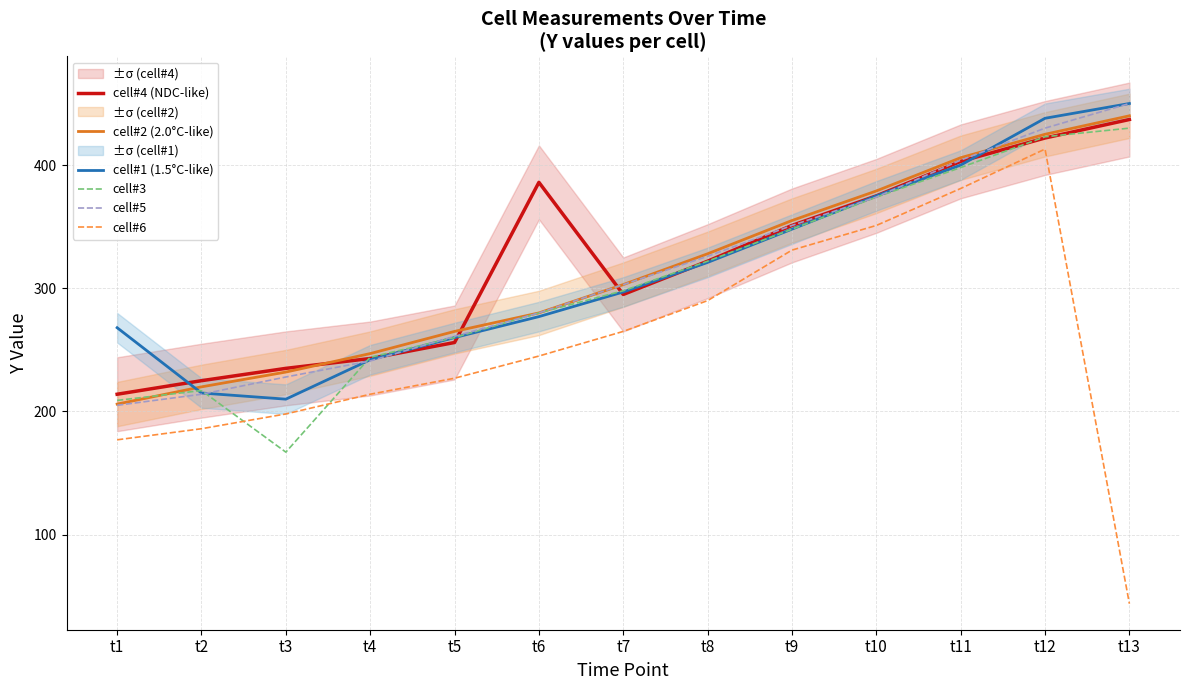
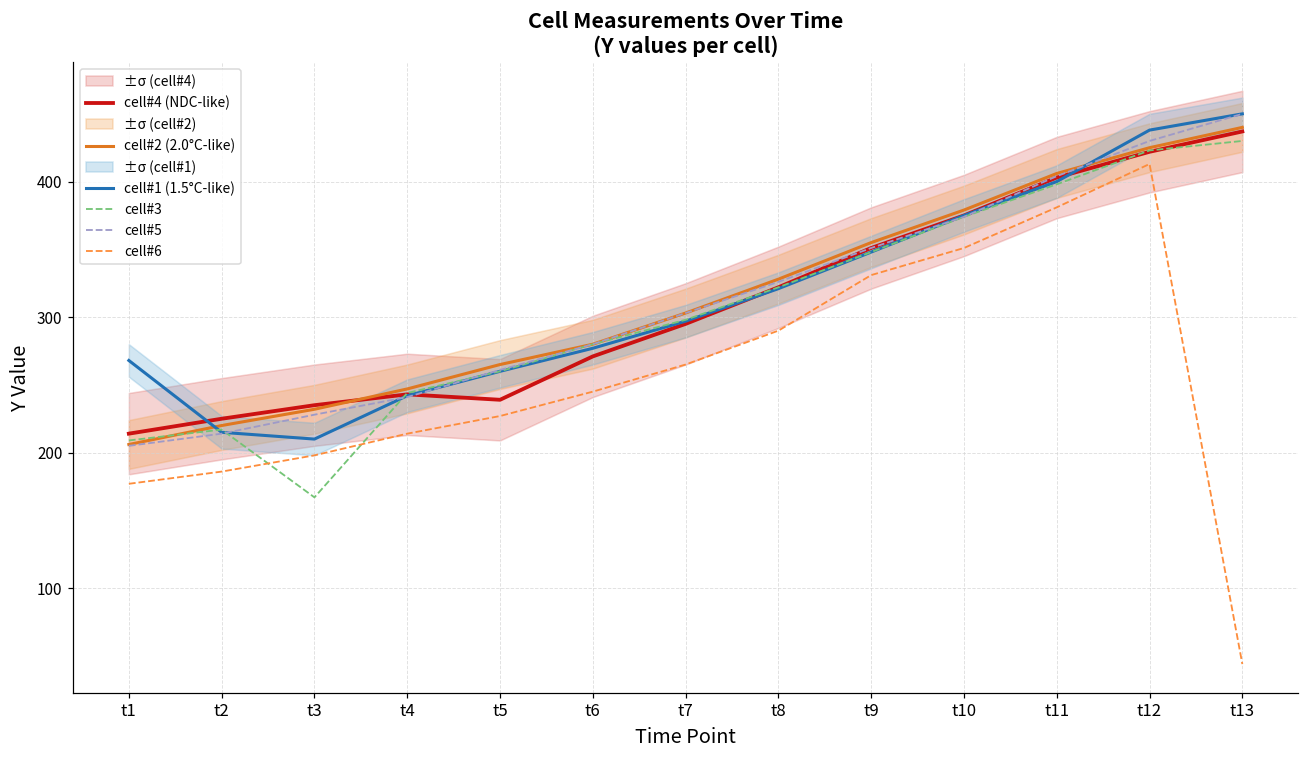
  {
    "cell#4 (NDC-like)": {
      "t1": 214,
      "t3": 235,
-     "t5": 256,
-     "t6": 386,
+     "t5": 239,
+     "t6": 271,
      "t13": 437
    },
    "cell#1 (1.5°C-like)": {
      "t1": 268,
      "t3": 210,
      "t6": 277,
      "t12": 438
    },
    "cell#3": {
      "t1": 209,
      "t3": 167,
      "t13": 430
    }
  }
